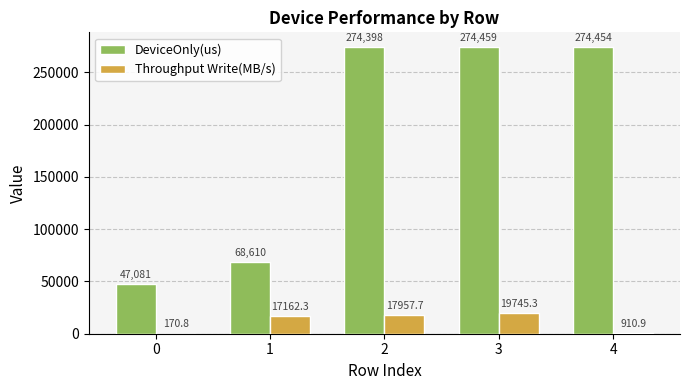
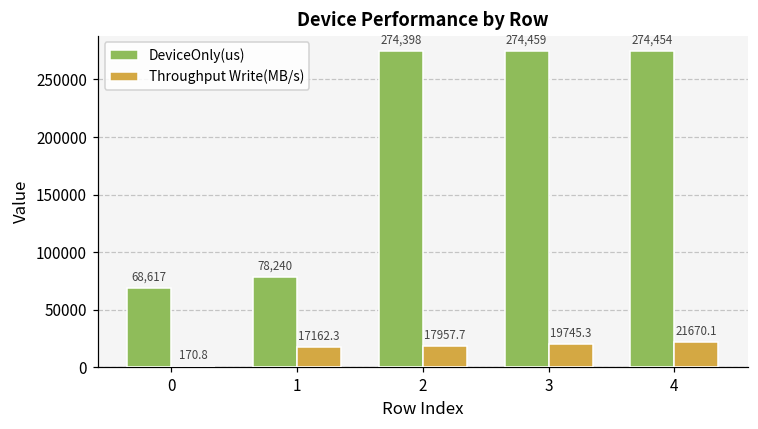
  {
    "DeviceOnly(us)": {
-     "0": "47,081",
-     "1": "68,610",
+     "0": "68,617",
+     "1": "78,240",
      "2": "274,398",
      "3": "274,459",
      "4": "274,454"
    },
    "Throughput Write(MB/s)": {
      "0": "170.8",
      "1": "17162.3",
      "2": "17957.7",
      "3": "19745.3",
-     "4": "910.9"
+     "4": "21670.1"
    }
  }
